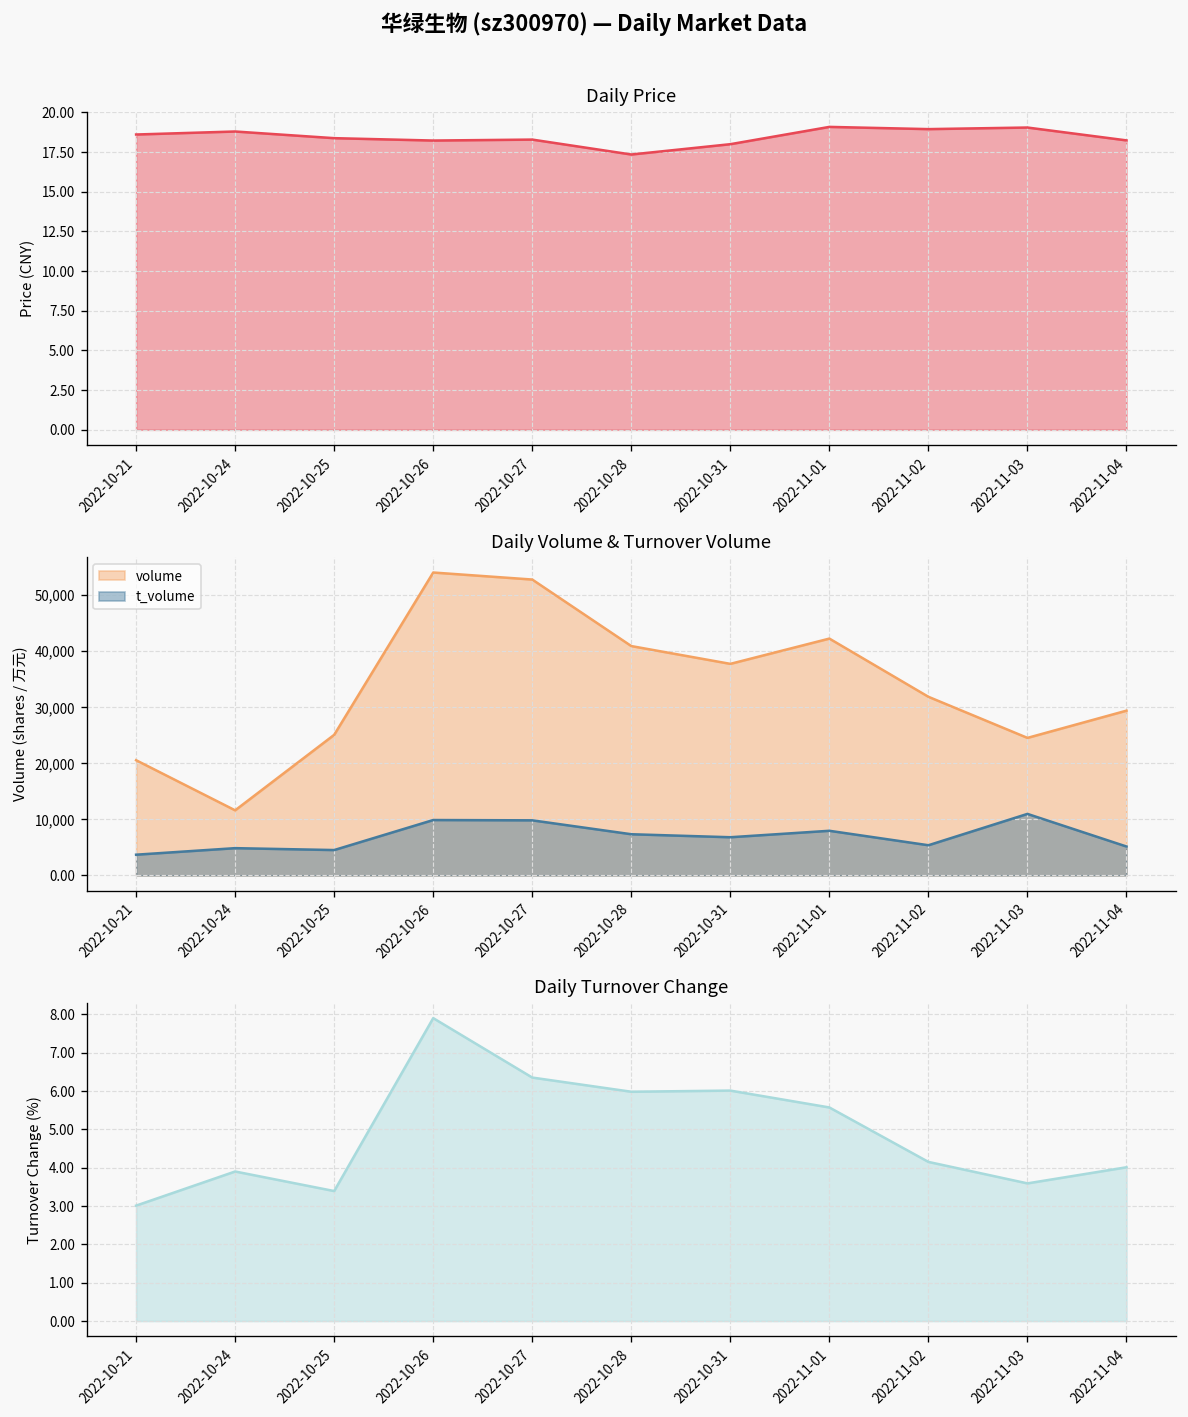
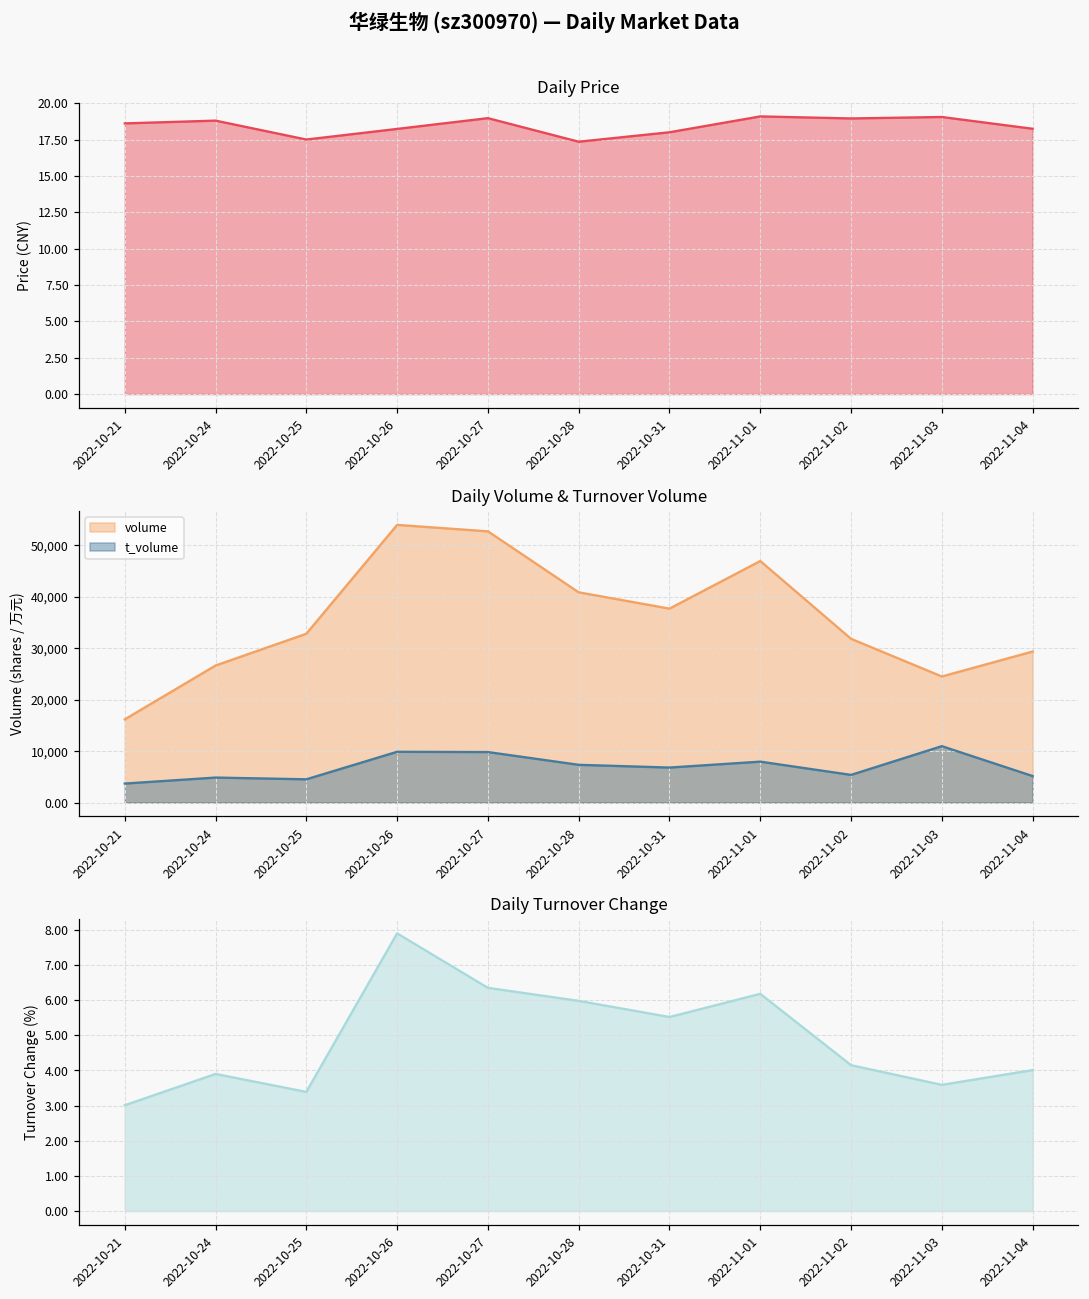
  {
    "Daily Price": {
      "2022-10-21": "18.6",
      "2022-10-24": "18.8",
-     "2022-10-25": "18.4",
+     "2022-10-25": "17.5",
      "2022-10-26": "18.2",
-     "2022-10-27": "18.3",
+     "2022-10-27": "19.0",
      "2022-10-28": "17.4",
      "2022-10-31": "18.0",
      "2022-11-01": "19.1",
      "2022-11-02": "19.0",
      "2022-11-03": "19.1",
      "2022-11-04": "18.2"
    },
    "Daily Volume & Turnover Volume": {
      "volume": {
-       "2022-10-21": "21,000",
-       "2022-10-24": "12,000",
-       "2022-10-25": "25,000",
+       "2022-10-21": "16,000",
+       "2022-10-24": "27,000",
+       "2022-10-25": "33,000",
        "2022-10-26": "54,000",
        "2022-10-27": "53,000",
        "2022-10-28": "41,000",
        "2022-10-31": "38,000",
-       "2022-11-01": "42,000",
+       "2022-11-01": "47,000",
        "2022-11-02": "32,000",
        "2022-11-03": "25,000",
        "2022-11-04": "29,000"
      },
      "t_volume": {
        "2022-10-21": "4,000",
        "2022-10-24": "5,000",
        "2022-10-25": "5,000",
        "2022-10-26": "10,000",
        "2022-10-27": "10,000",
        "2022-10-28": "7,000",
        "2022-10-31": "7,000",
        "2022-11-01": "8,000",
        "2022-11-02": "5,000",
        "2022-11-03": "11,000",
        "2022-11-04": "5,000"
      }
    },
    "Daily Turnover Change": {
      "2022-10-21": "3.0",
      "2022-10-24": "3.9",
      "2022-10-25": "3.4",
      "2022-10-26": "7.9",
      "2022-10-27": "6.4",
      "2022-10-28": "6.0",
-     "2022-10-31": "6.0",
-     "2022-11-01": "5.6",
+     "2022-10-31": "5.5",
+     "2022-11-01": "6.2",
      "2022-11-02": "4.2",
      "2022-11-03": "3.6",
      "2022-11-04": "4.0"
    }
  }
